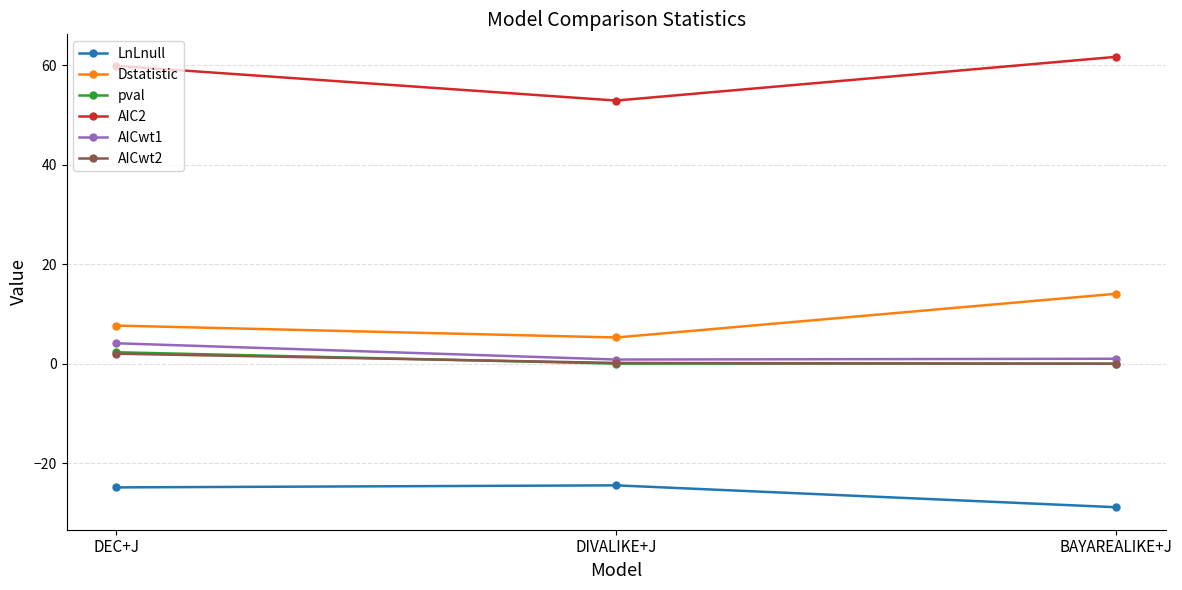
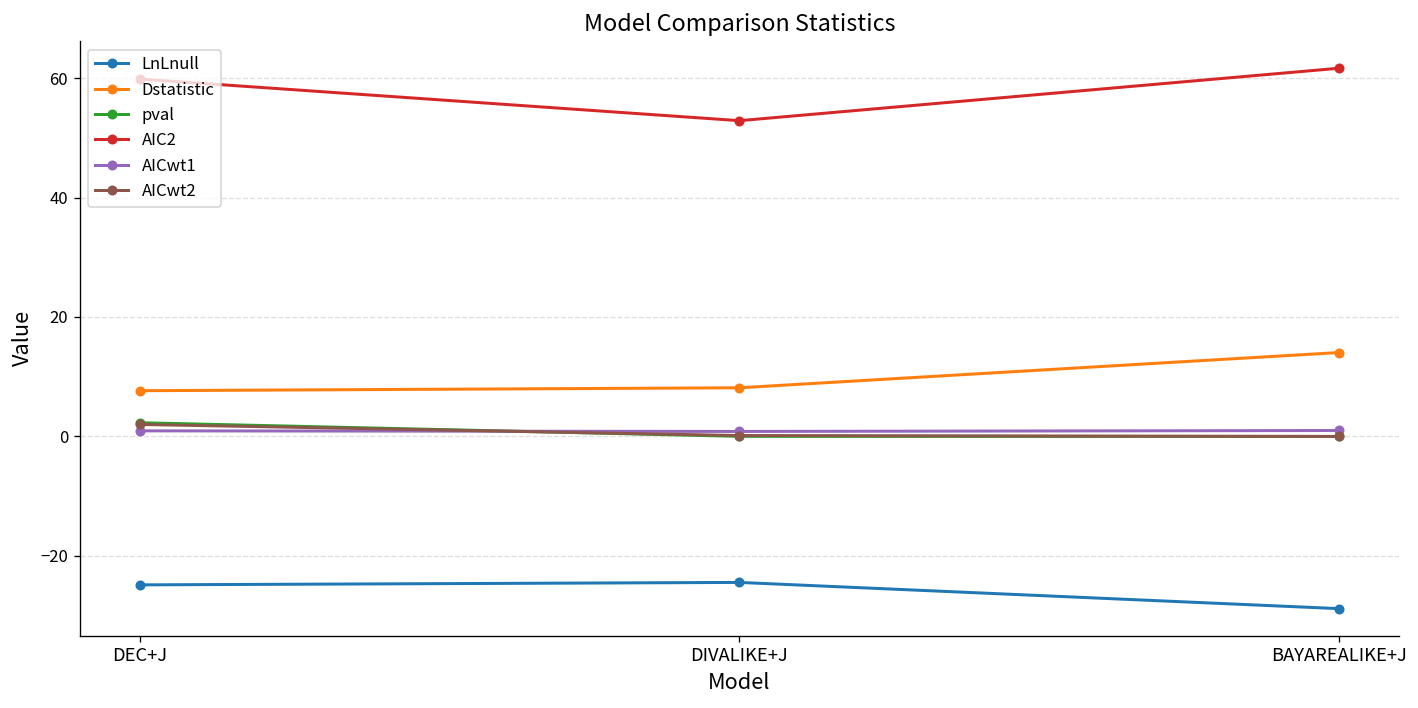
  {
    "LnLnull": {
      "DEC+J": -25,
      "DIVALIKE+J": -24,
      "BAYAREALIKE+J": -29
    },
    "Dstatistic": {
      "DEC+J": 8,
-     "DIVALIKE+J": 5,
+     "DIVALIKE+J": 8,
      "BAYAREALIKE+J": 14
    },
    "AIC2": {
      "DIVALIKE+J": 53,
      "BAYAREALIKE+J": 62
    },
    "AICwt1": {
-     "DEC+J": 4,
+     "DEC+J": 1,
      "DIVALIKE+J": 1,
      "BAYAREALIKE+J": 1
    }
  }
